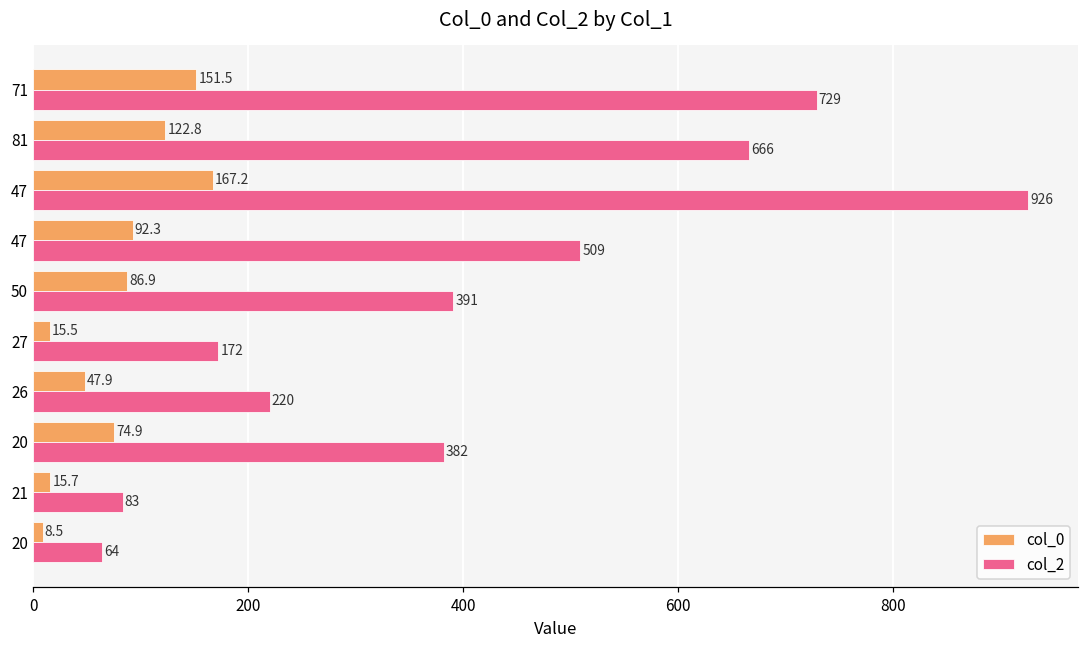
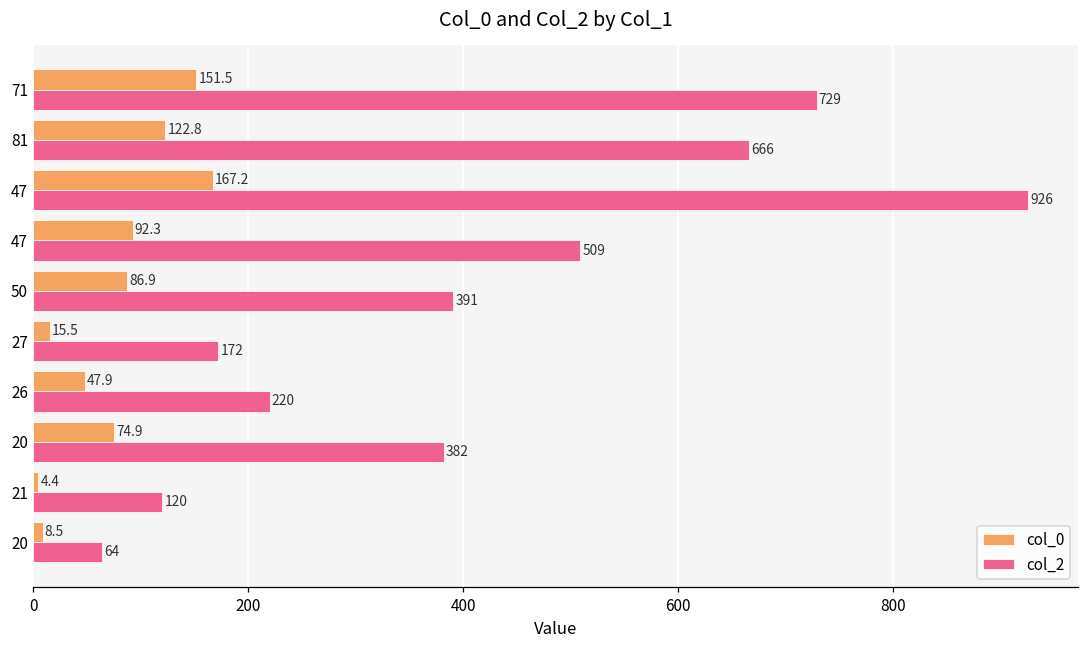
  {
    "col_0": {
      "71": 151.5,
      "81": 122.8,
      "50": 86.9,
      "27": 15.5,
      "26": 47.9,
-     "21": 15.7
+     "21": 4.4
    },
    "col_2": {
      "71": 729,
      "81": 666,
      "50": 391,
      "27": 172,
      "26": 220,
-     "21": 83
+     "21": 120
    }
  }
